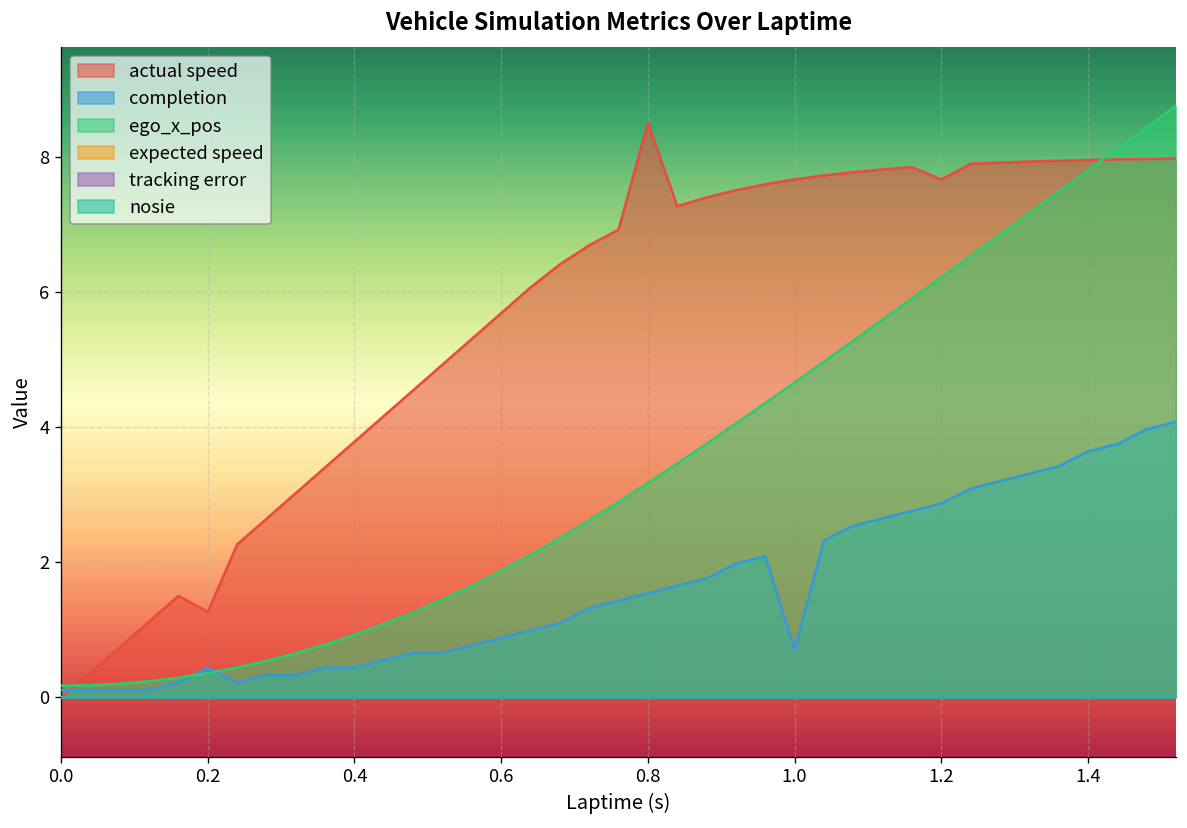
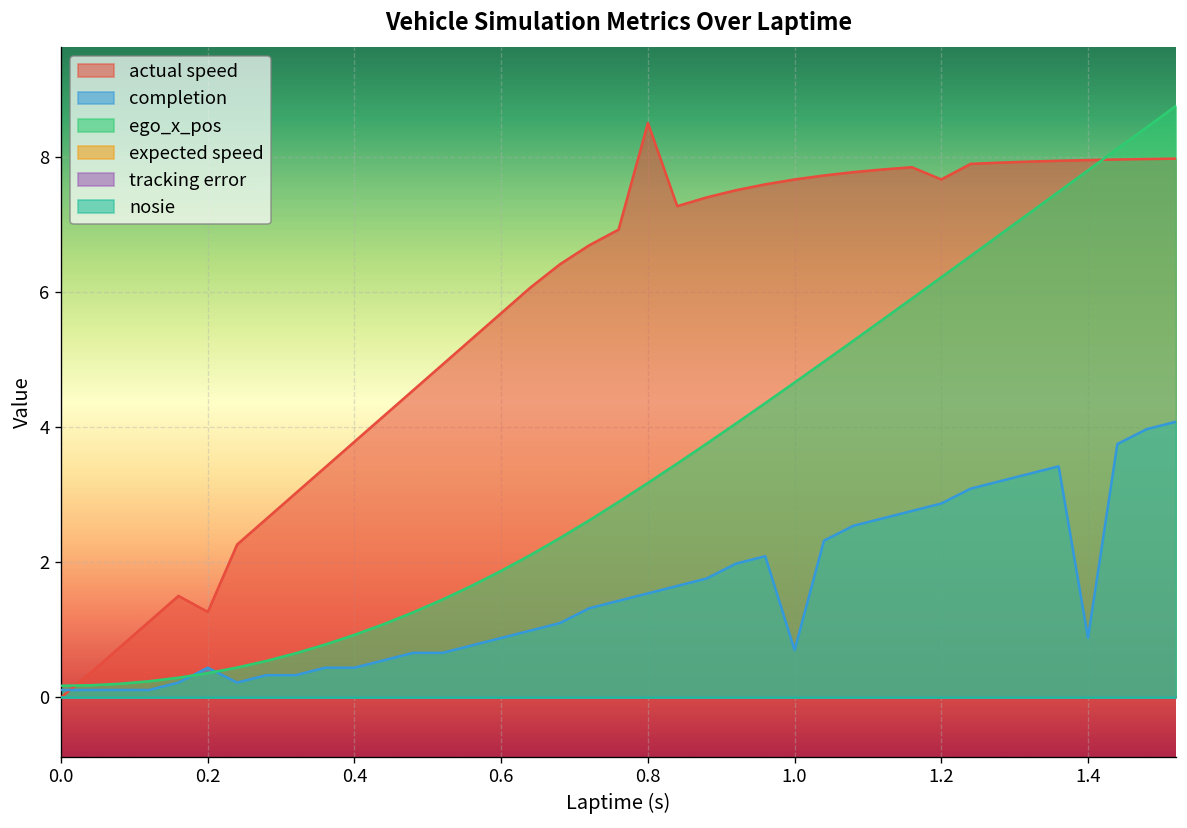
  {
    "actual speed": {
      "0.2": 1.3,
      "0.4": 3.8,
      "0.6": 5.7,
      "0.8": 8.5,
      "1.0": 7.7,
      "1.2": 7.7,
      "1.4": 8.0
    },
    "completion": {
      "0.0": 0.1,
      "0.2": 0.4,
      "0.4": 0.4,
      "0.6": 0.9,
      "0.8": 1.5,
      "1.0": 0.7,
      "1.2": 2.9,
-     "1.4": 3.6
+     "1.4": 0.9
    }
  }
